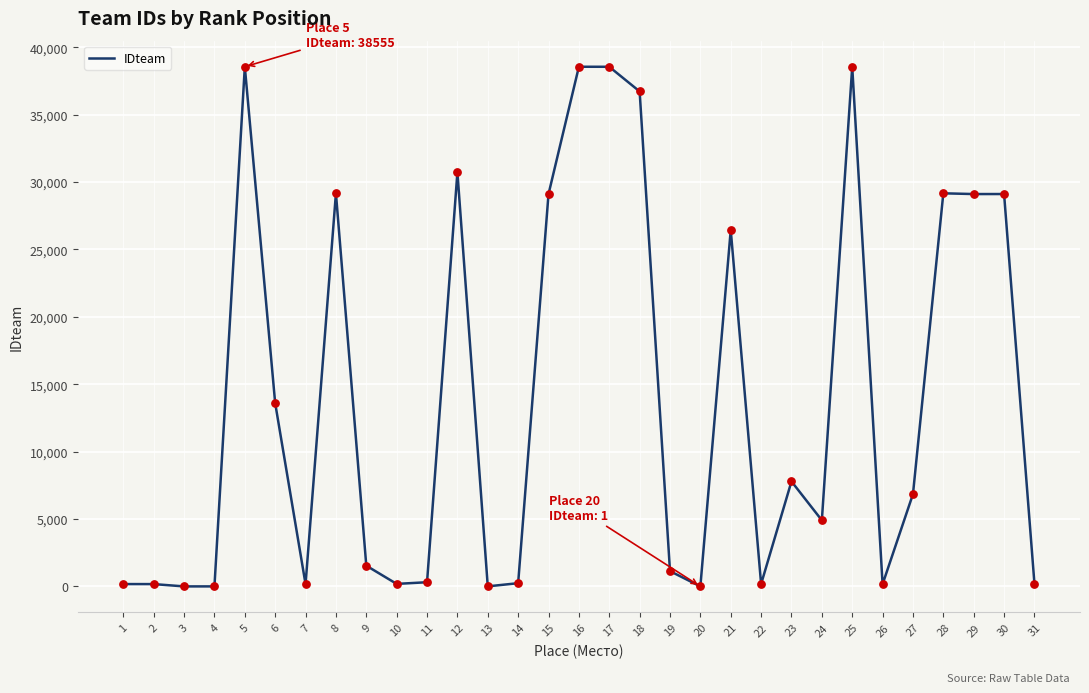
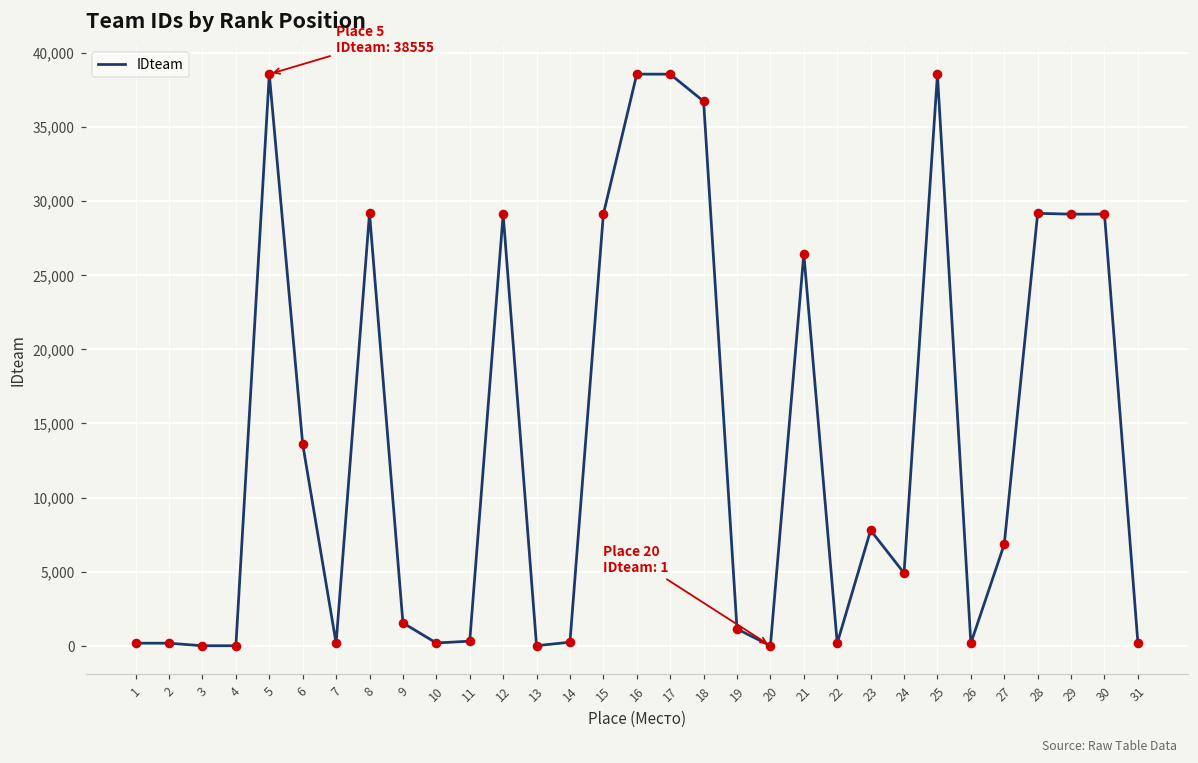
  {
    "1": "200",
    "2": "200",
    "3": "0",
    "4": "0",
    "6": "13,600",
    "7": "200",
    "8": "29,200",
    "9": "1,500",
    "10": "200",
    "11": "300",
-   "12": "30,700",
+   "12": "29,100",
    "13": "0",
    "14": "200",
    "15": "29,100",
    "16": "38,600",
    "17": "38,600",
    "18": "36,700",
    "20": "0",
    "21": "26,400",
    "22": "200",
    "23": "7,800",
    "24": "4,900",
    "25": "38,500",
    "26": "200",
    "27": "6,800",
    "28": "29,200",
    "29": "29,100",
    "30": "29,100",
    "31": "200"
  }
